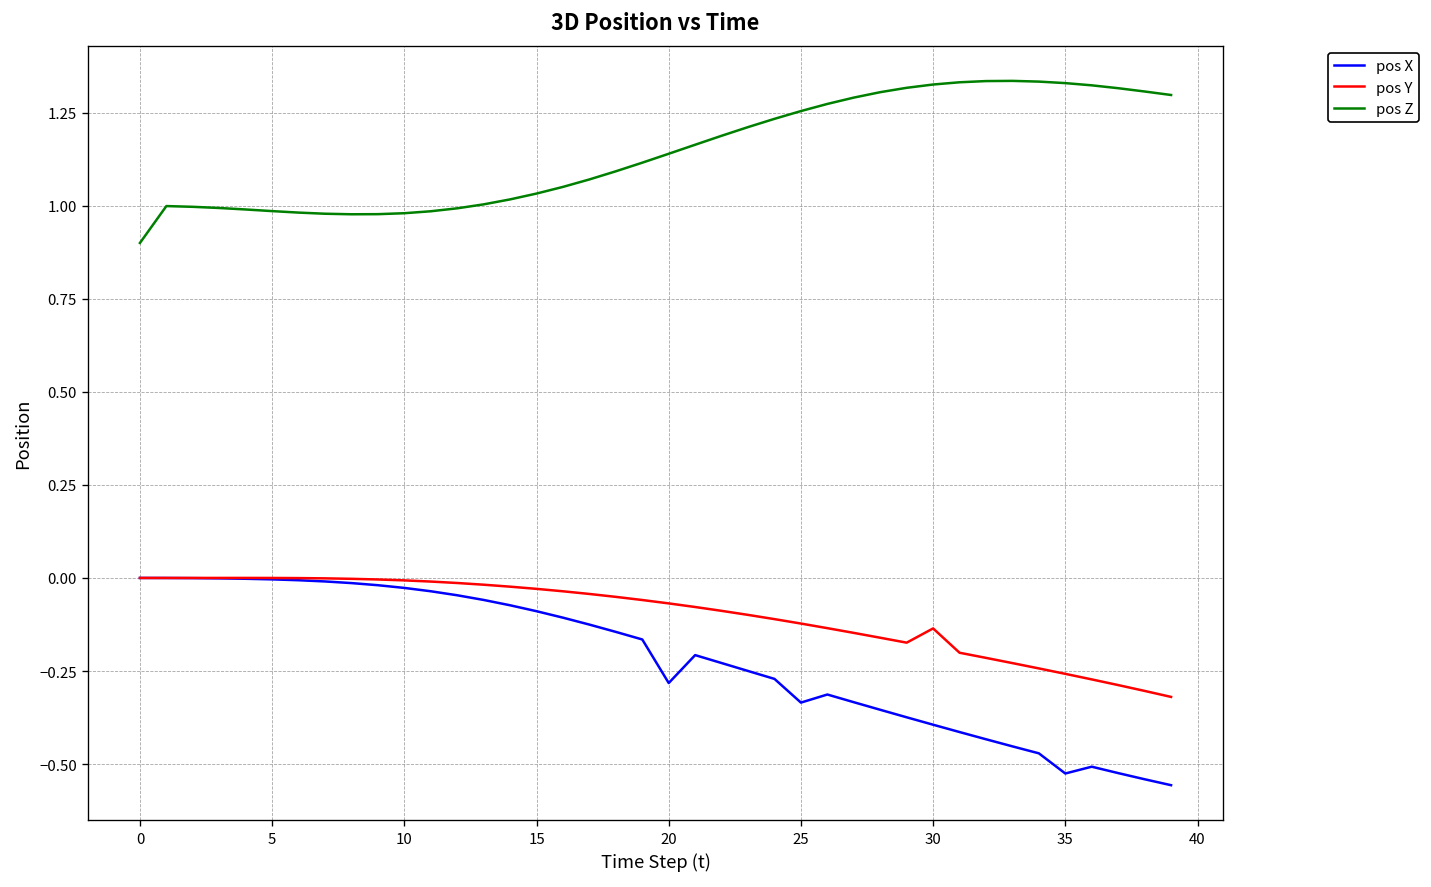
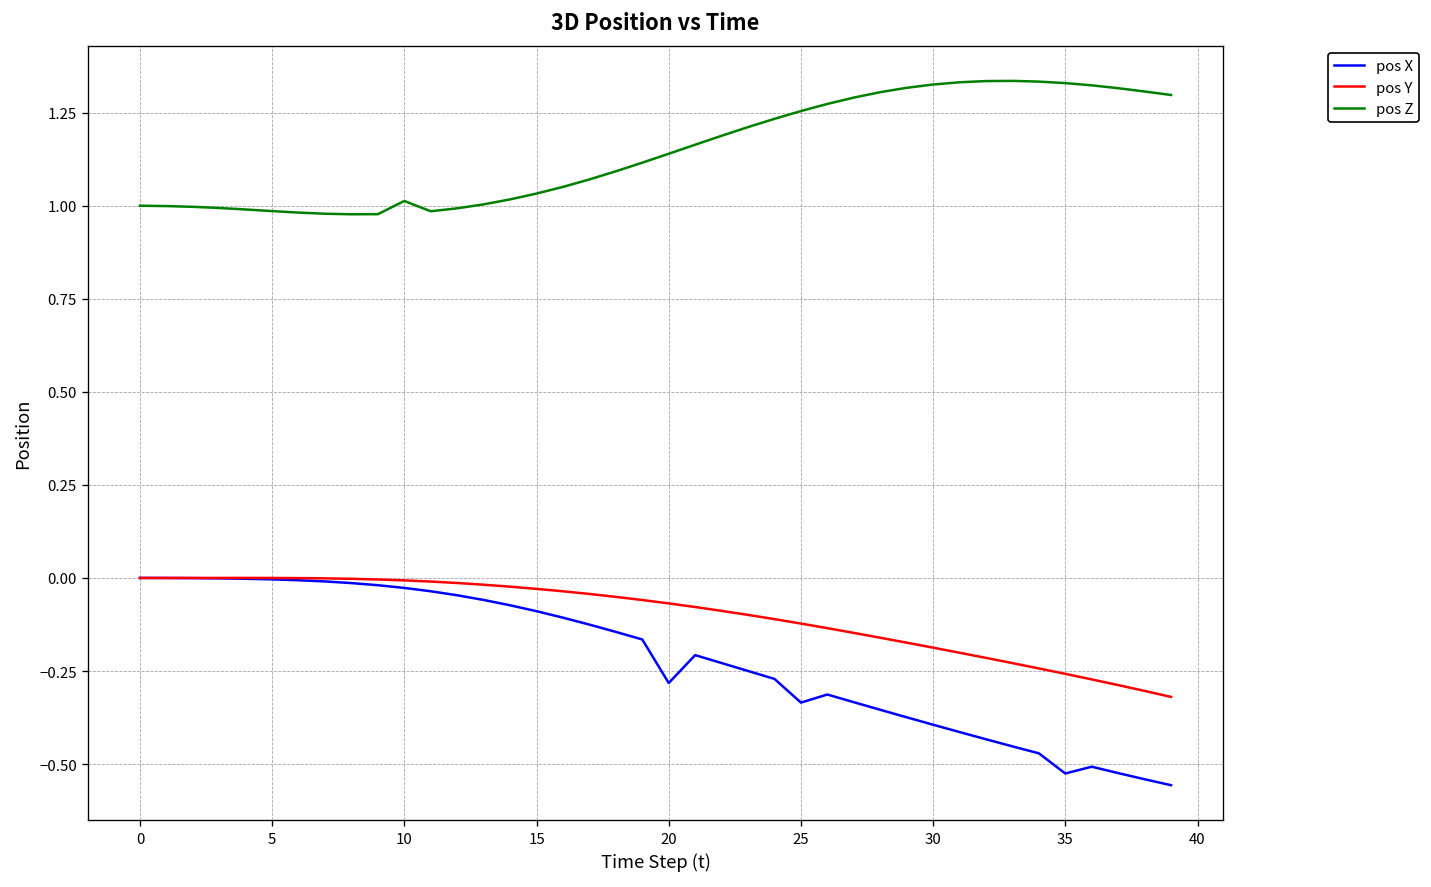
  {
    "pos X": {
      "10": -0.03,
      "15": -0.09,
      "20": -0.28,
      "25": -0.33,
      "30": -0.39,
      "35": -0.53
    },
    "pos Y": {
      "10": -0.01,
      "15": -0.03,
      "20": -0.07,
      "25": -0.12,
-     "30": -0.14,
+     "30": -0.19,
      "35": -0.26
    },
    "pos Z": {
-     "0": 0.9,
+     "0": 1.0,
      "5": 0.99,
-     "10": 0.98,
+     "10": 1.01,
      "15": 1.03,
      "20": 1.14,
      "25": 1.25,
      "30": 1.33,
      "35": 1.33
    }
  }
